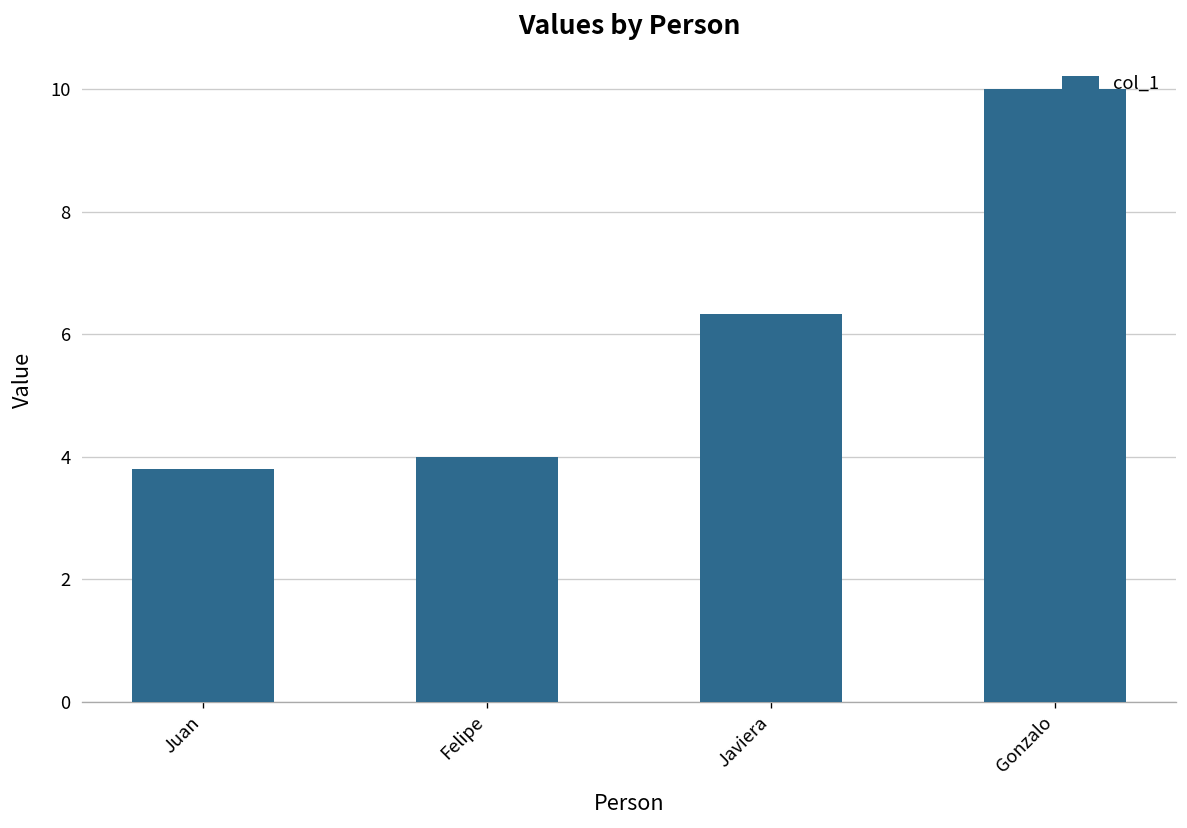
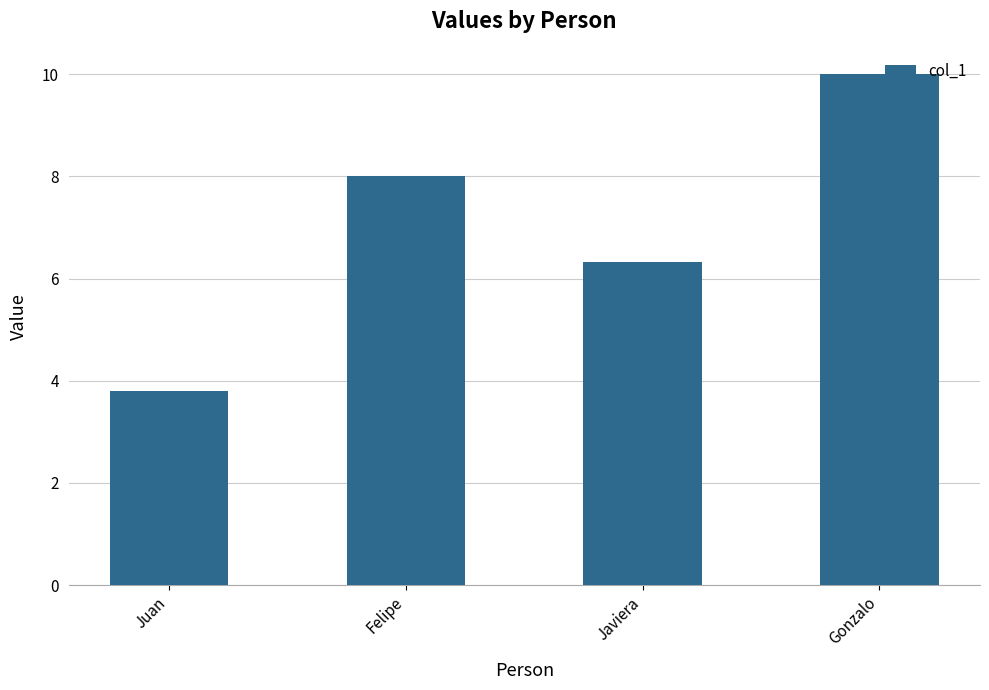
  {
    "Juan": 3.8,
-   "Felipe": 4,
+   "Felipe": 8,
    "Javiera": 6.3,
    "Gonzalo": 10
  }
